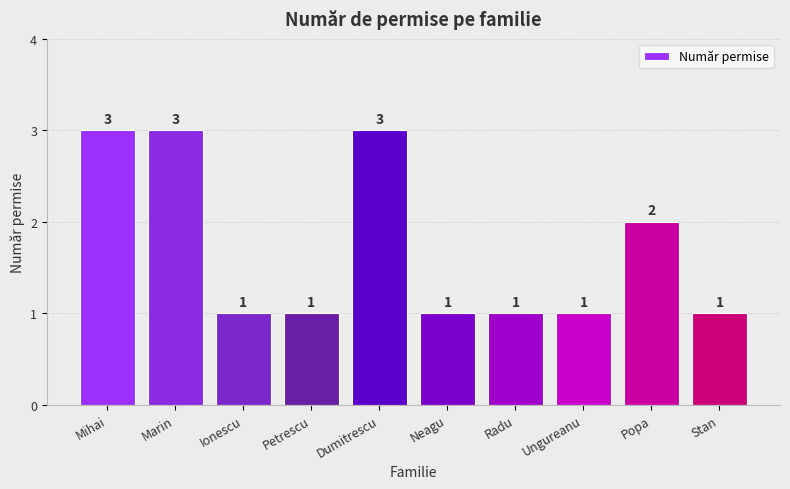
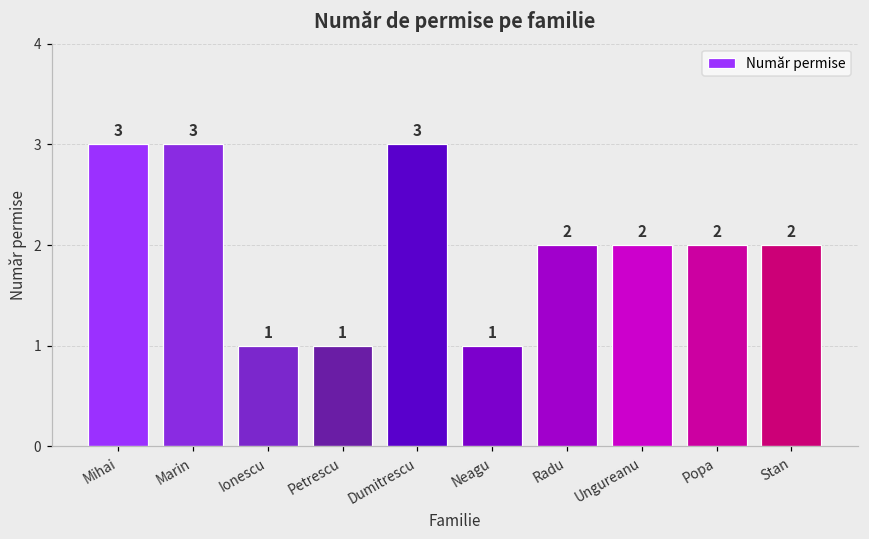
  {
    "Mihai": 3,
    "Marin": 3,
    "Ionescu": 1,
    "Petrescu": 1,
    "Dumitrescu": 3,
    "Neagu": 1,
-   "Radu": 1,
-   "Ungureanu": 1,
+   "Radu": 2,
+   "Ungureanu": 2,
    "Popa": 2,
-   "Stan": 1
+   "Stan": 2
  }
